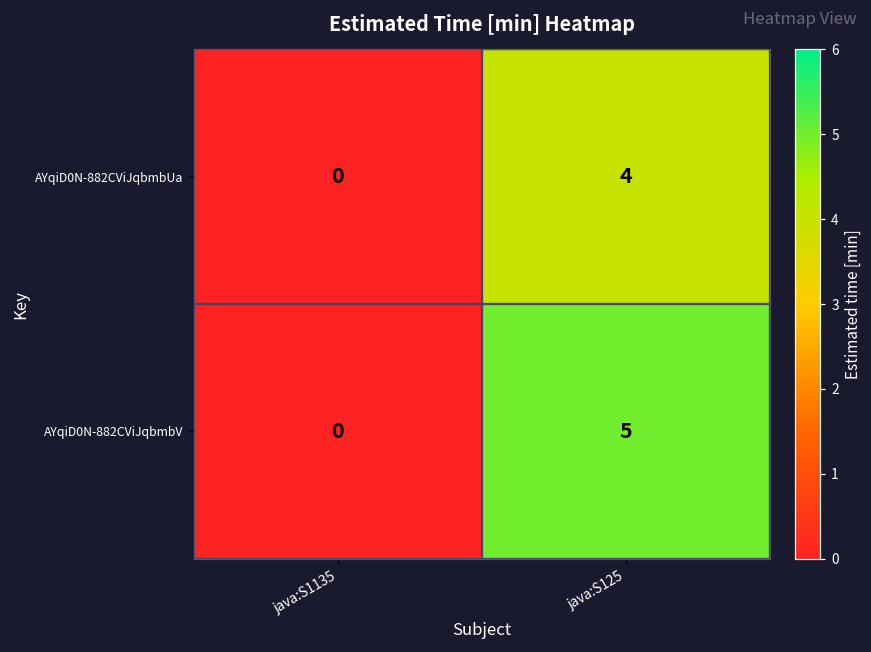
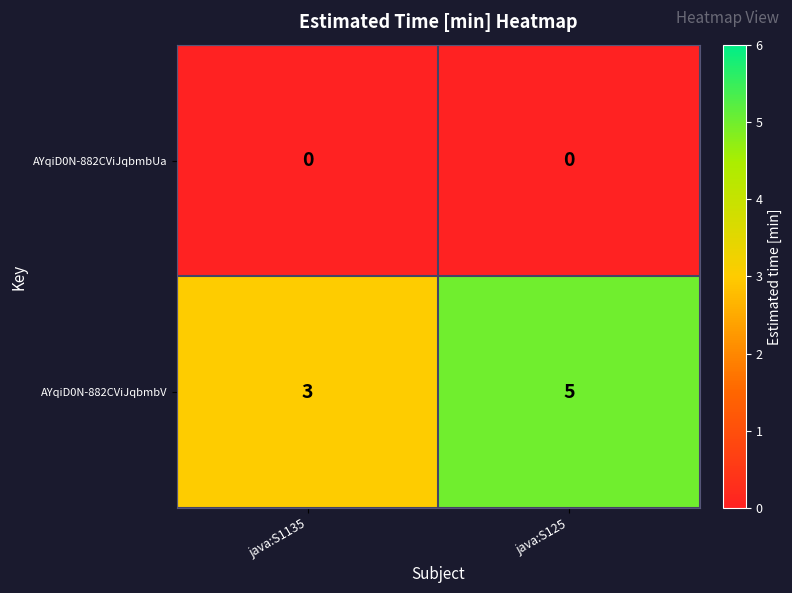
  {
    "AYqiD0N-882CViJqbmbUa": {
      "java:S1135": 0,
-     "java:S125": 4
+     "java:S125": 0
    },
    "AYqiD0N-882CViJqbmbV": {
-     "java:S1135": 0,
+     "java:S1135": 3,
      "java:S125": 5
    }
  }
